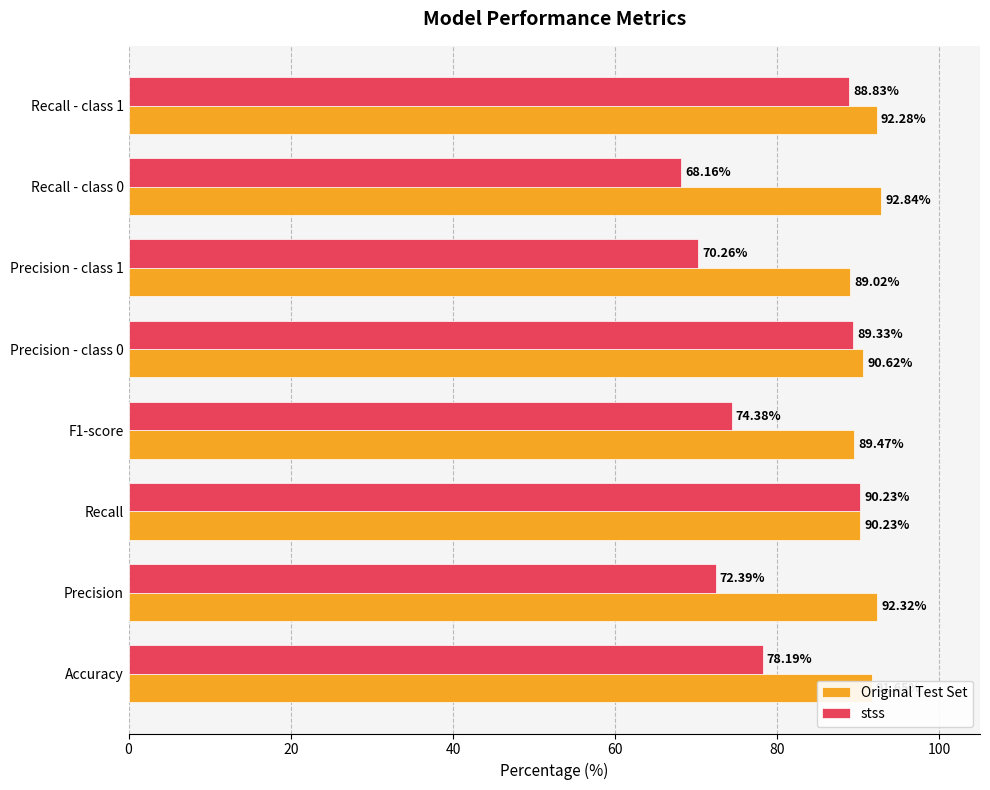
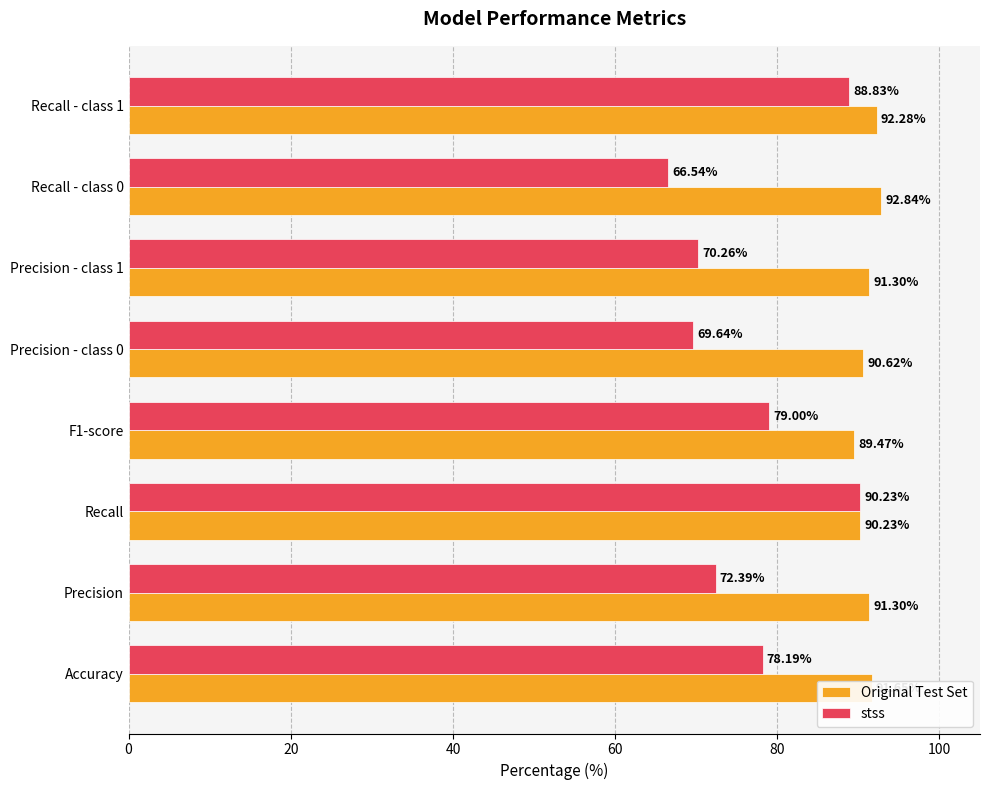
  {
    "Original Test Set": {
      "Recall - class 1": "92.28%",
      "Recall - class 0": "92.84%",
-     "Precision - class 1": "89.02%",
+     "Precision - class 1": "91.30%",
      "Precision - class 0": "90.62%",
      "F1-score": "89.47%",
      "Recall": "90.23%",
-     "Precision": "92.32%"
+     "Precision": "91.30%"
    },
    "stss": {
      "Recall - class 1": "88.83%",
-     "Recall - class 0": "68.16%",
+     "Recall - class 0": "66.54%",
      "Precision - class 1": "70.26%",
-     "Precision - class 0": "89.33%",
-     "F1-score": "74.38%",
+     "Precision - class 0": "69.64%",
+     "F1-score": "79.00%",
      "Recall": "90.23%",
      "Precision": "72.39%",
      "Accuracy": "78.19%"
    }
  }
